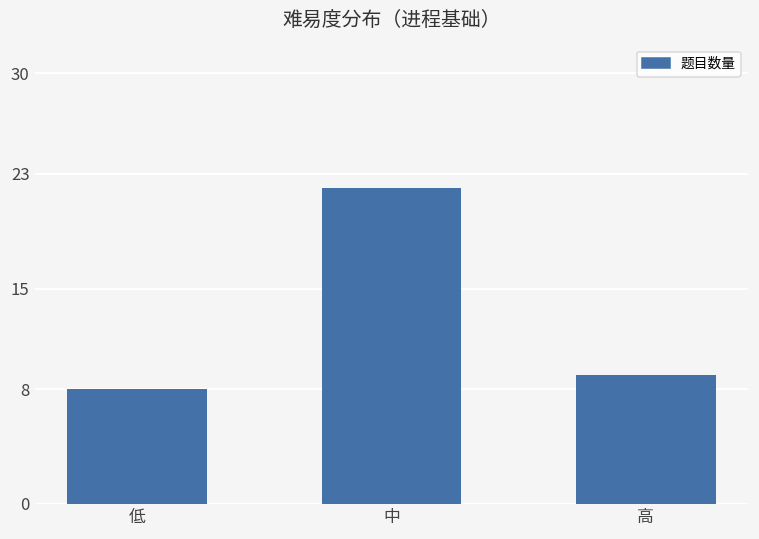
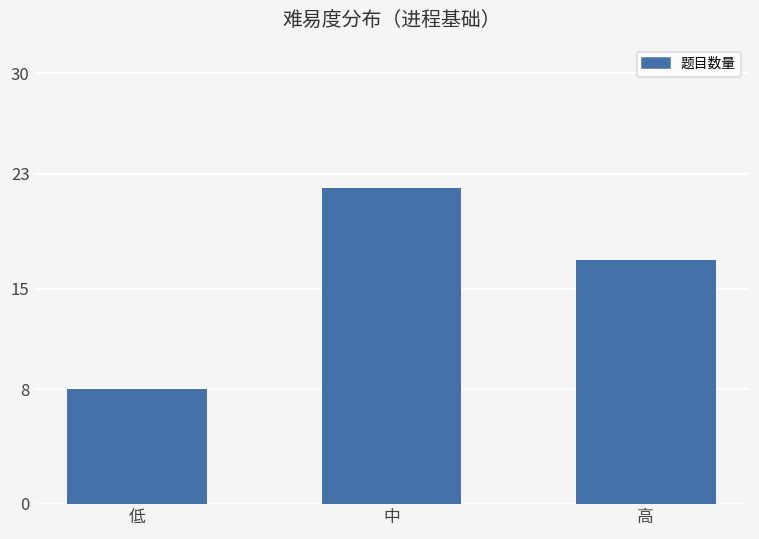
  {
    "低": 8,
    "中": 22,
-   "高": 9
+   "高": 17
  }
